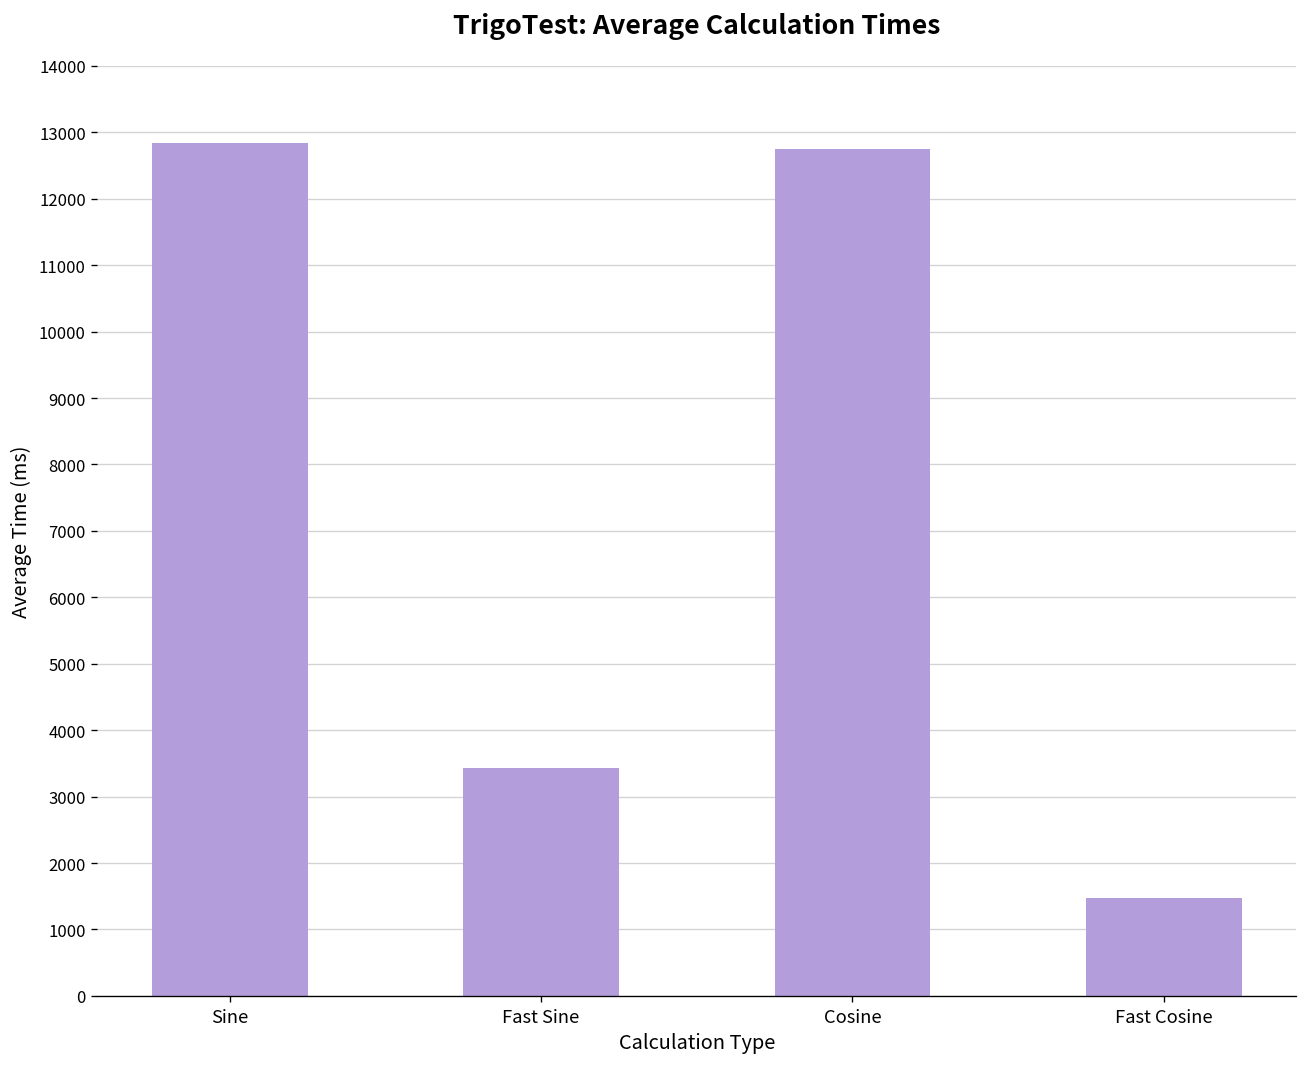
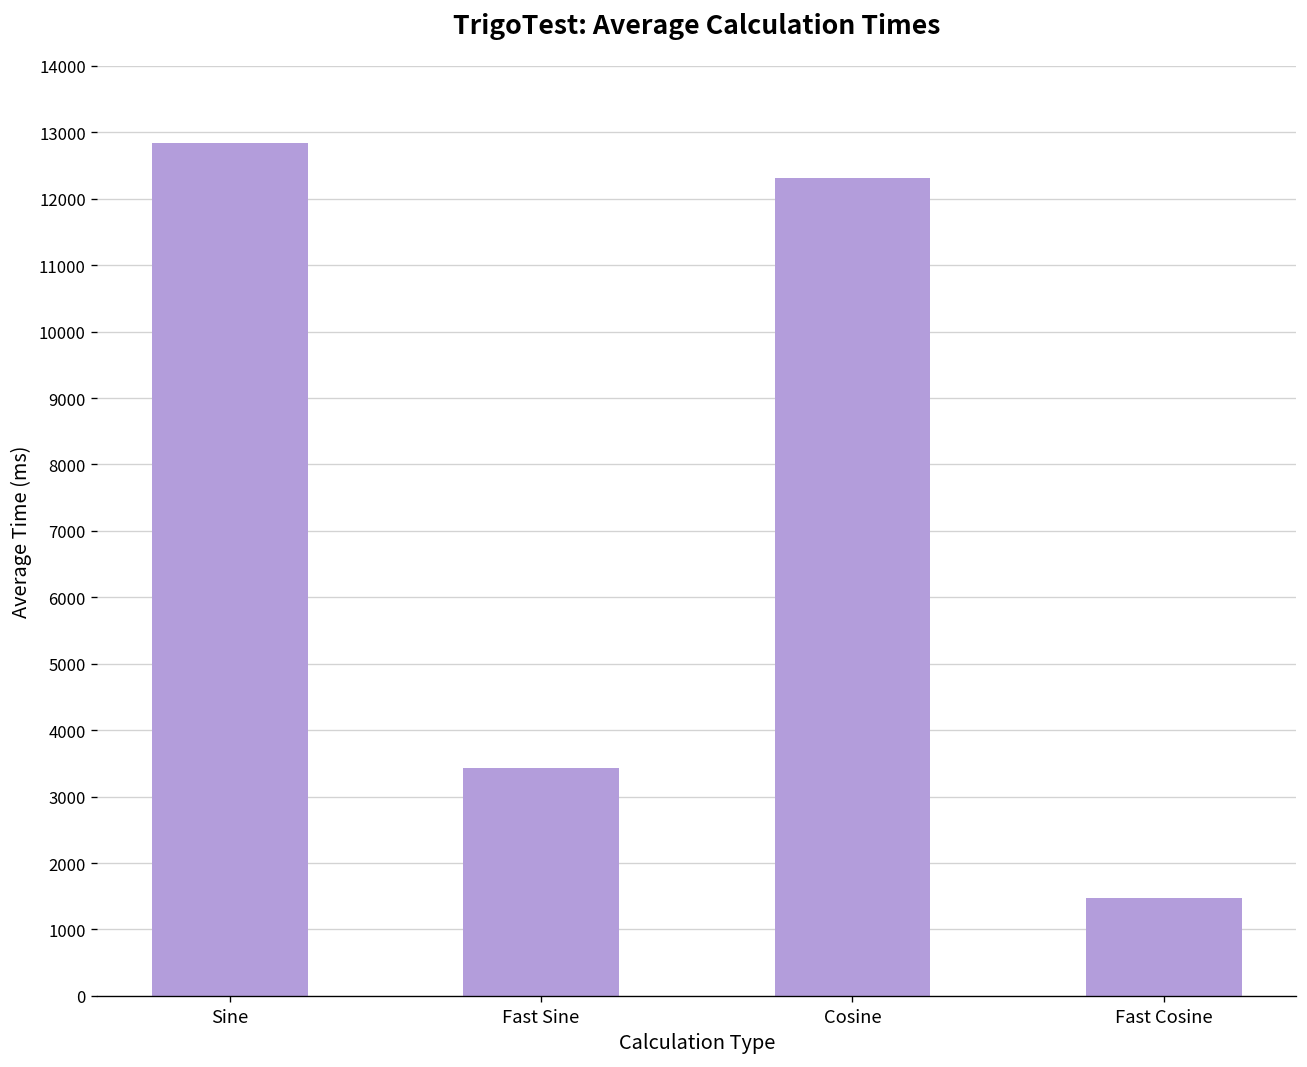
  {
    "Sine": 12800,
    "Fast Sine": 3400,
-   "Cosine": 12700,
+   "Cosine": 12300,
    "Fast Cosine": 1500
  }
